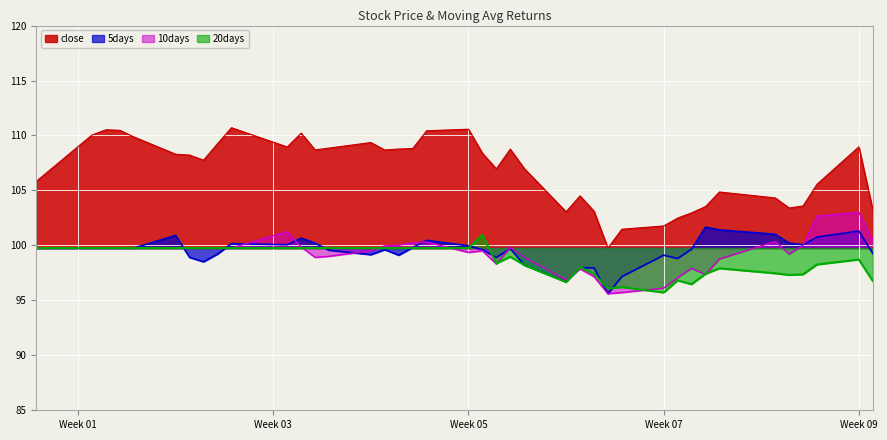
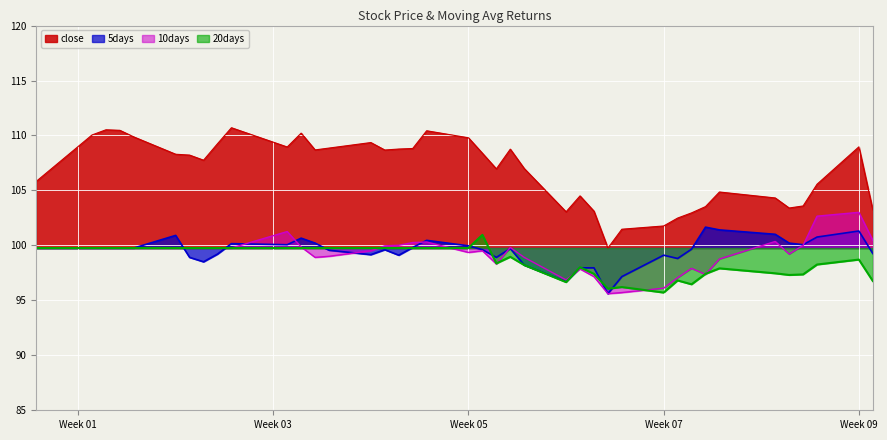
  {
    "close": {
-     "Week 05": 110.6,
+     "Week 05": 109.8,
      "Week 07": 101.8,
      "Week 09": 109.0
    }
  }
